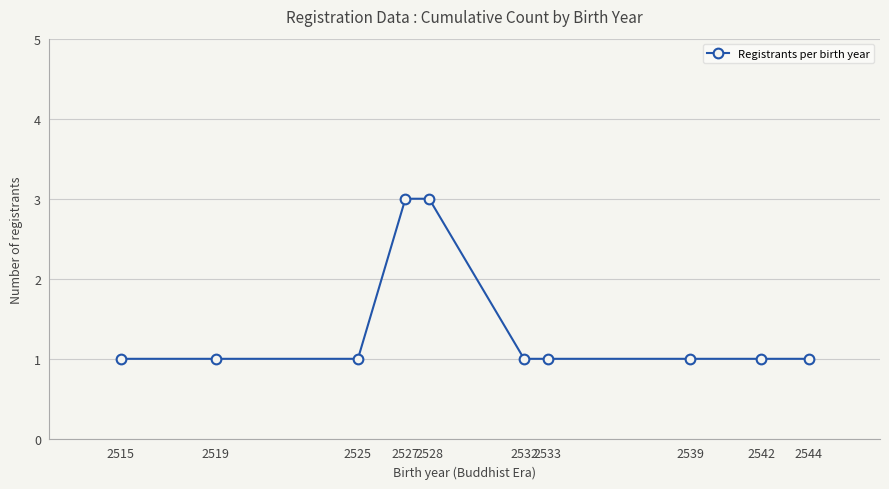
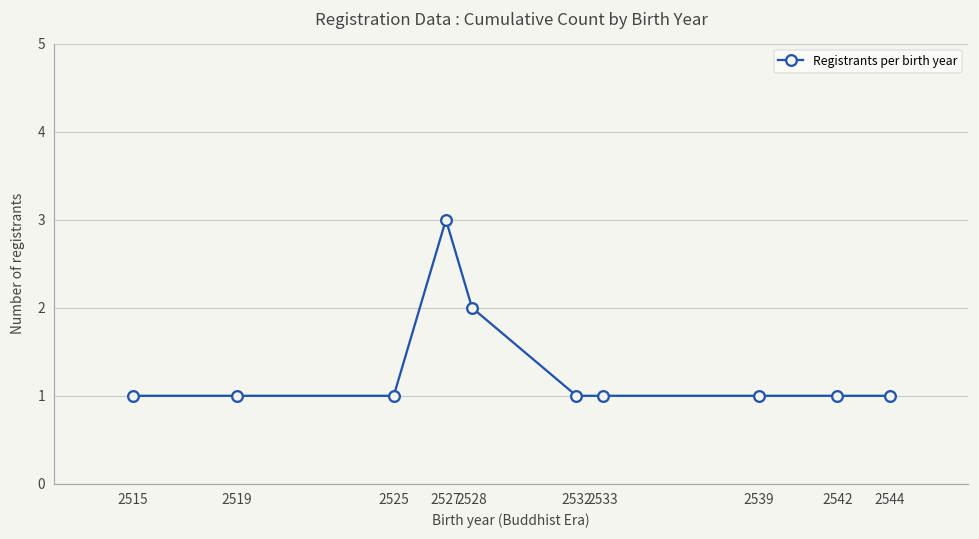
  {
    "2515": 1,
    "2519": 1,
    "2525": 1,
-   "2528": 3,
+   "2528": 2,
    "2539": 1,
    "2542": 1,
    "2544": 1
  }
